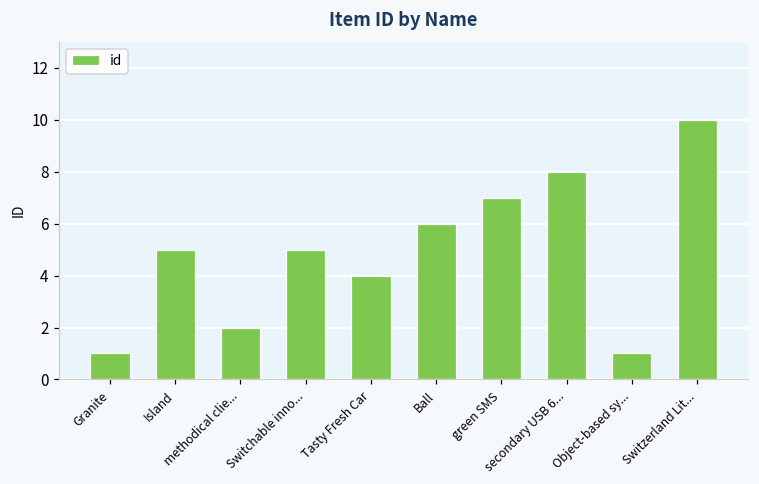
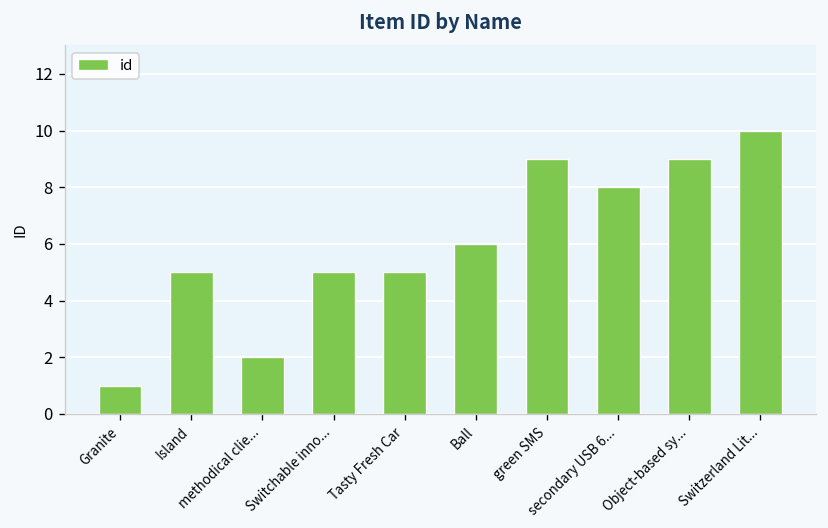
  {
    "Granite": 1,
    "Island": 5,
    "methodical clie...": 2,
    "Switchable inno...": 5,
-   "Tasty Fresh Car": 4,
+   "Tasty Fresh Car": 5,
    "Ball": 6,
-   "green SMS": 7,
+   "green SMS": 9,
    "secondary USB 6...": 8,
-   "Object-based sy...": 1,
+   "Object-based sy...": 9,
    "Switzerland Lit...": 10
  }
